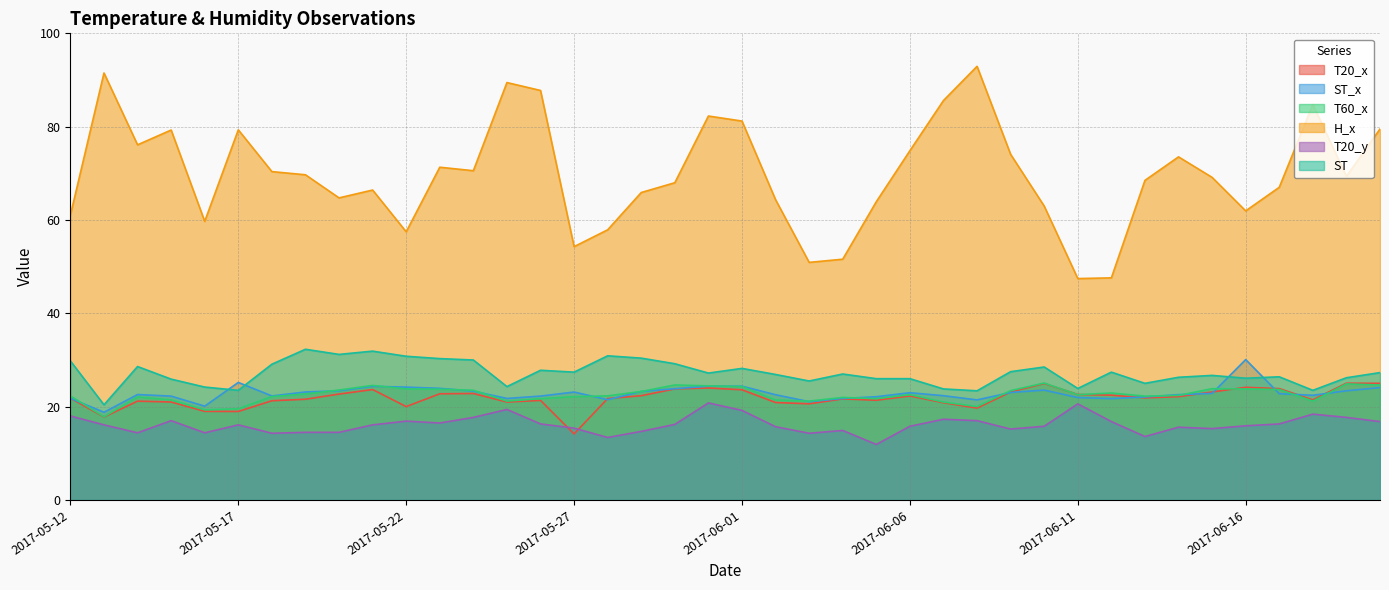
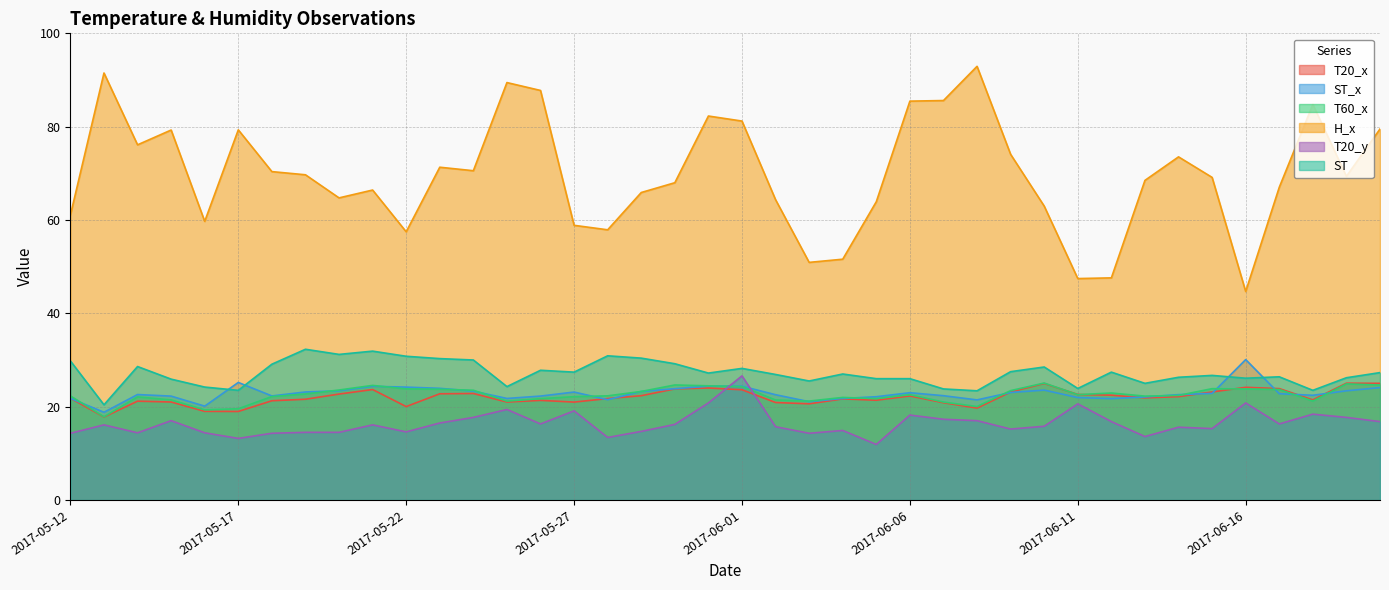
  {
    "T20_x": {
      "2017-05-17": 19,
      "2017-05-22": 20,
-     "2017-05-27": 14,
+     "2017-05-27": 21,
      "2017-06-01": 24
    },
    "ST_x": {
      "2017-05-17": 25,
      "2017-05-27": 23,
      "2017-06-11": 22,
      "2017-06-16": 30
    },
    "H_x": {
      "2017-05-12": 61,
      "2017-05-17": 79,
      "2017-05-22": 57,
-     "2017-05-27": 54,
+     "2017-05-27": 59,
      "2017-06-01": 81,
-     "2017-06-06": 75,
+     "2017-06-06": 85,
      "2017-06-11": 47,
-     "2017-06-16": 62
+     "2017-06-16": 45
    },
    "T20_y": {
-     "2017-05-12": 18,
-     "2017-05-17": 16,
-     "2017-05-22": 17,
-     "2017-05-27": 15,
-     "2017-06-01": 19,
-     "2017-06-06": 16,
+     "2017-05-12": 14,
+     "2017-05-17": 13,
+     "2017-05-22": 15,
+     "2017-05-27": 19,
+     "2017-06-01": 27,
+     "2017-06-06": 18,
      "2017-06-11": 21,
-     "2017-06-16": 16
+     "2017-06-16": 21
    }
  }
